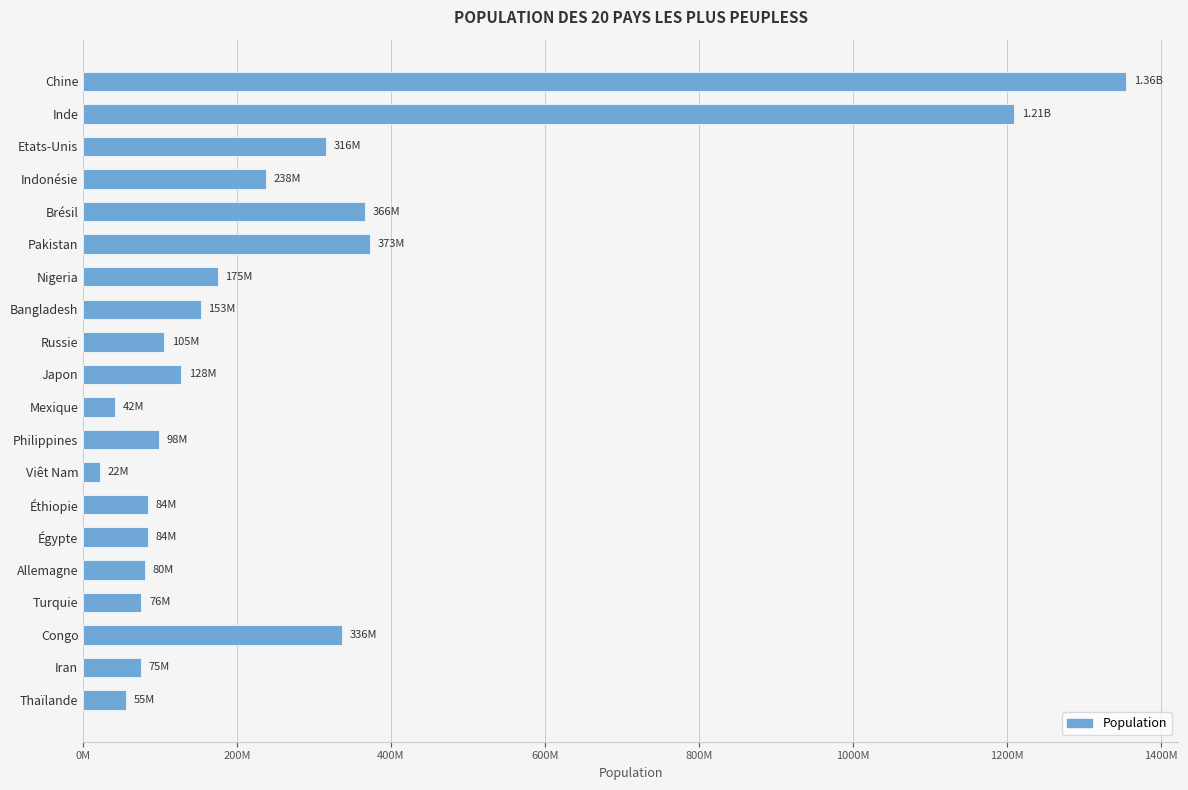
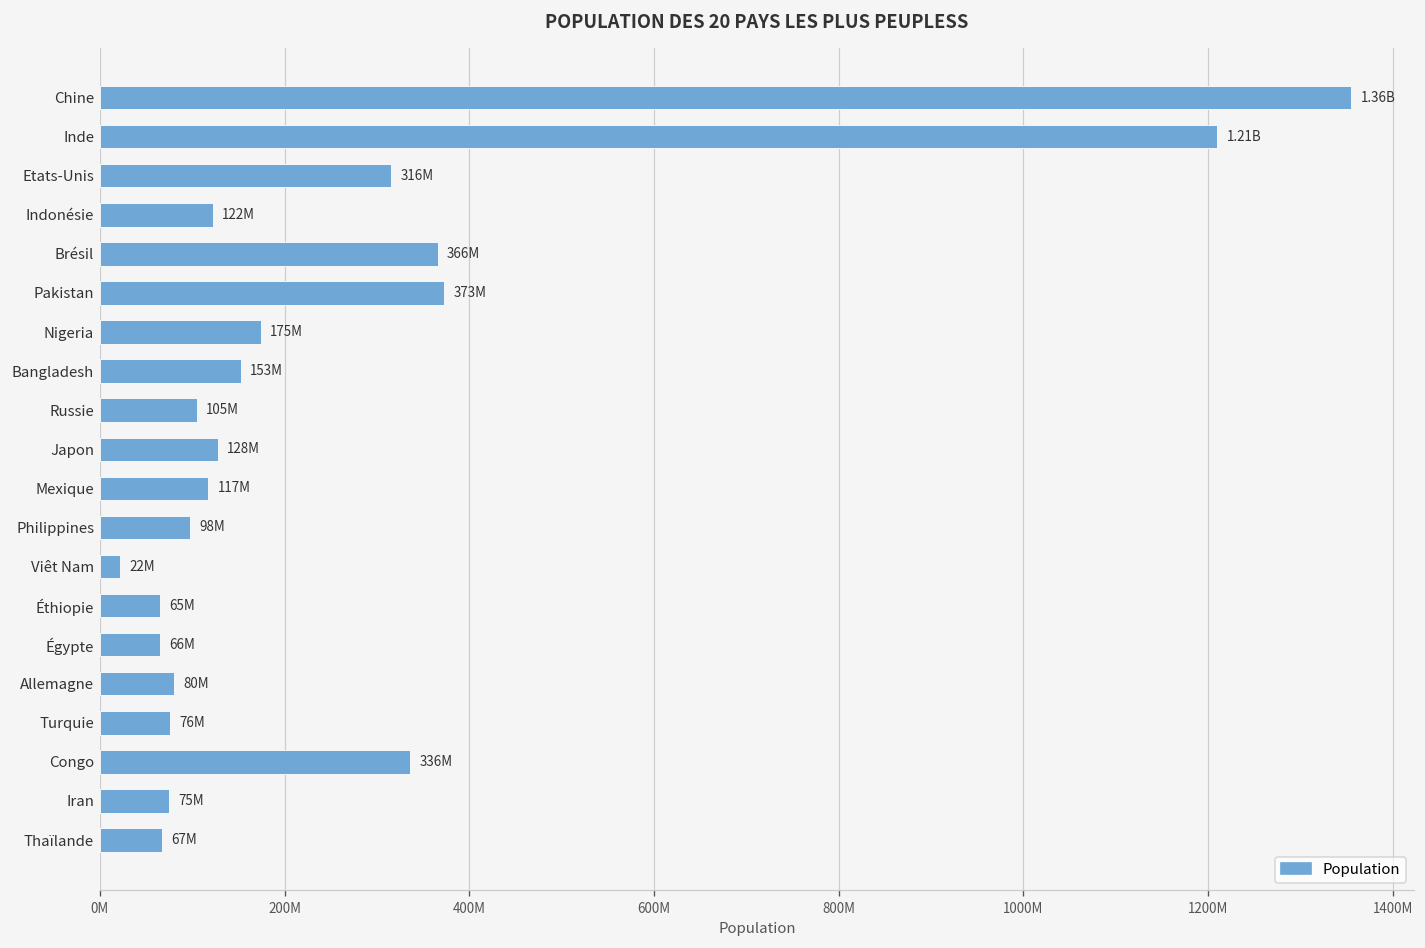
  {
    "Chine": "1.36B",
    "Inde": "1.21B",
    "Etats-Unis": "316M",
-   "Indonésie": "238M",
+   "Indonésie": "122M",
    "Brésil": "366M",
    "Pakistan": "373M",
    "Nigeria": "175M",
    "Bangladesh": "153M",
    "Russie": "105M",
    "Japon": "128M",
-   "Mexique": "42M",
+   "Mexique": "117M",
    "Philippines": "98M",
    "Viêt Nam": "22M",
-   "Éthiopie": "84M",
-   "Égypte": "84M",
+   "Éthiopie": "65M",
+   "Égypte": "66M",
    "Allemagne": "80M",
    "Turquie": "76M",
    "Congo": "336M",
    "Iran": "75M",
-   "Thaïlande": "55M"
+   "Thaïlande": "67M"
  }
